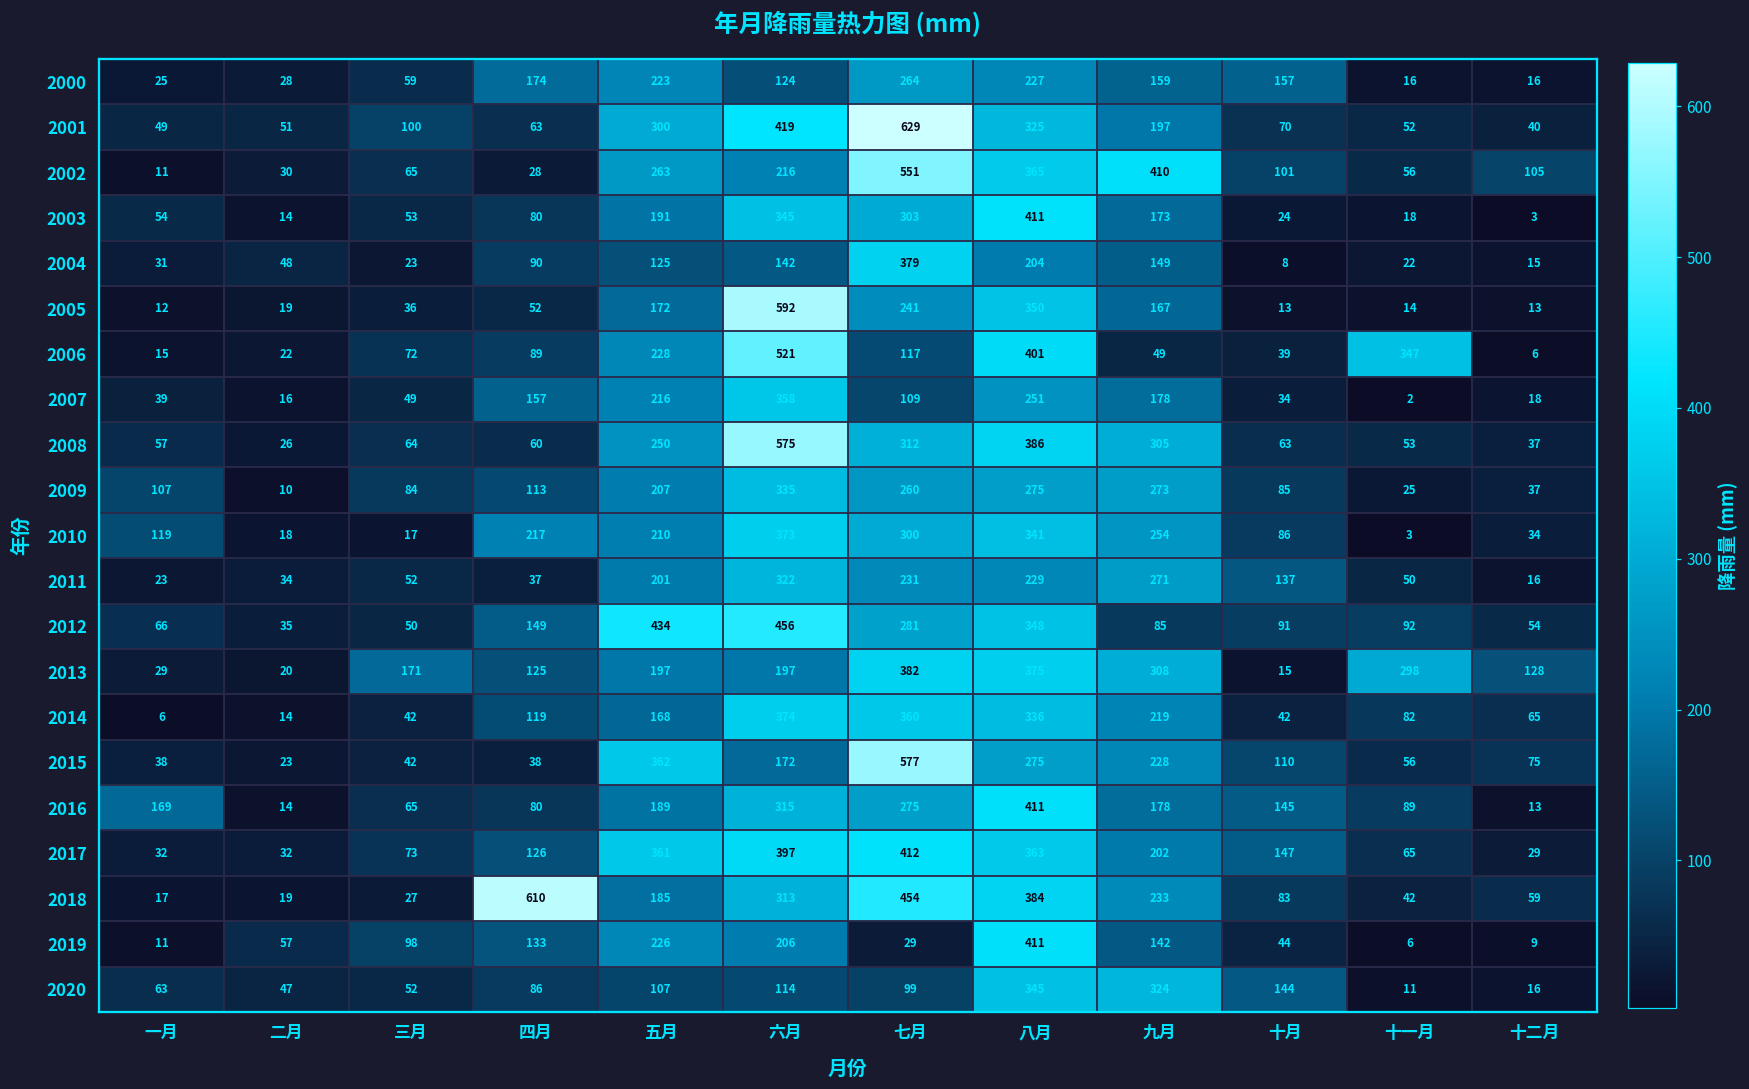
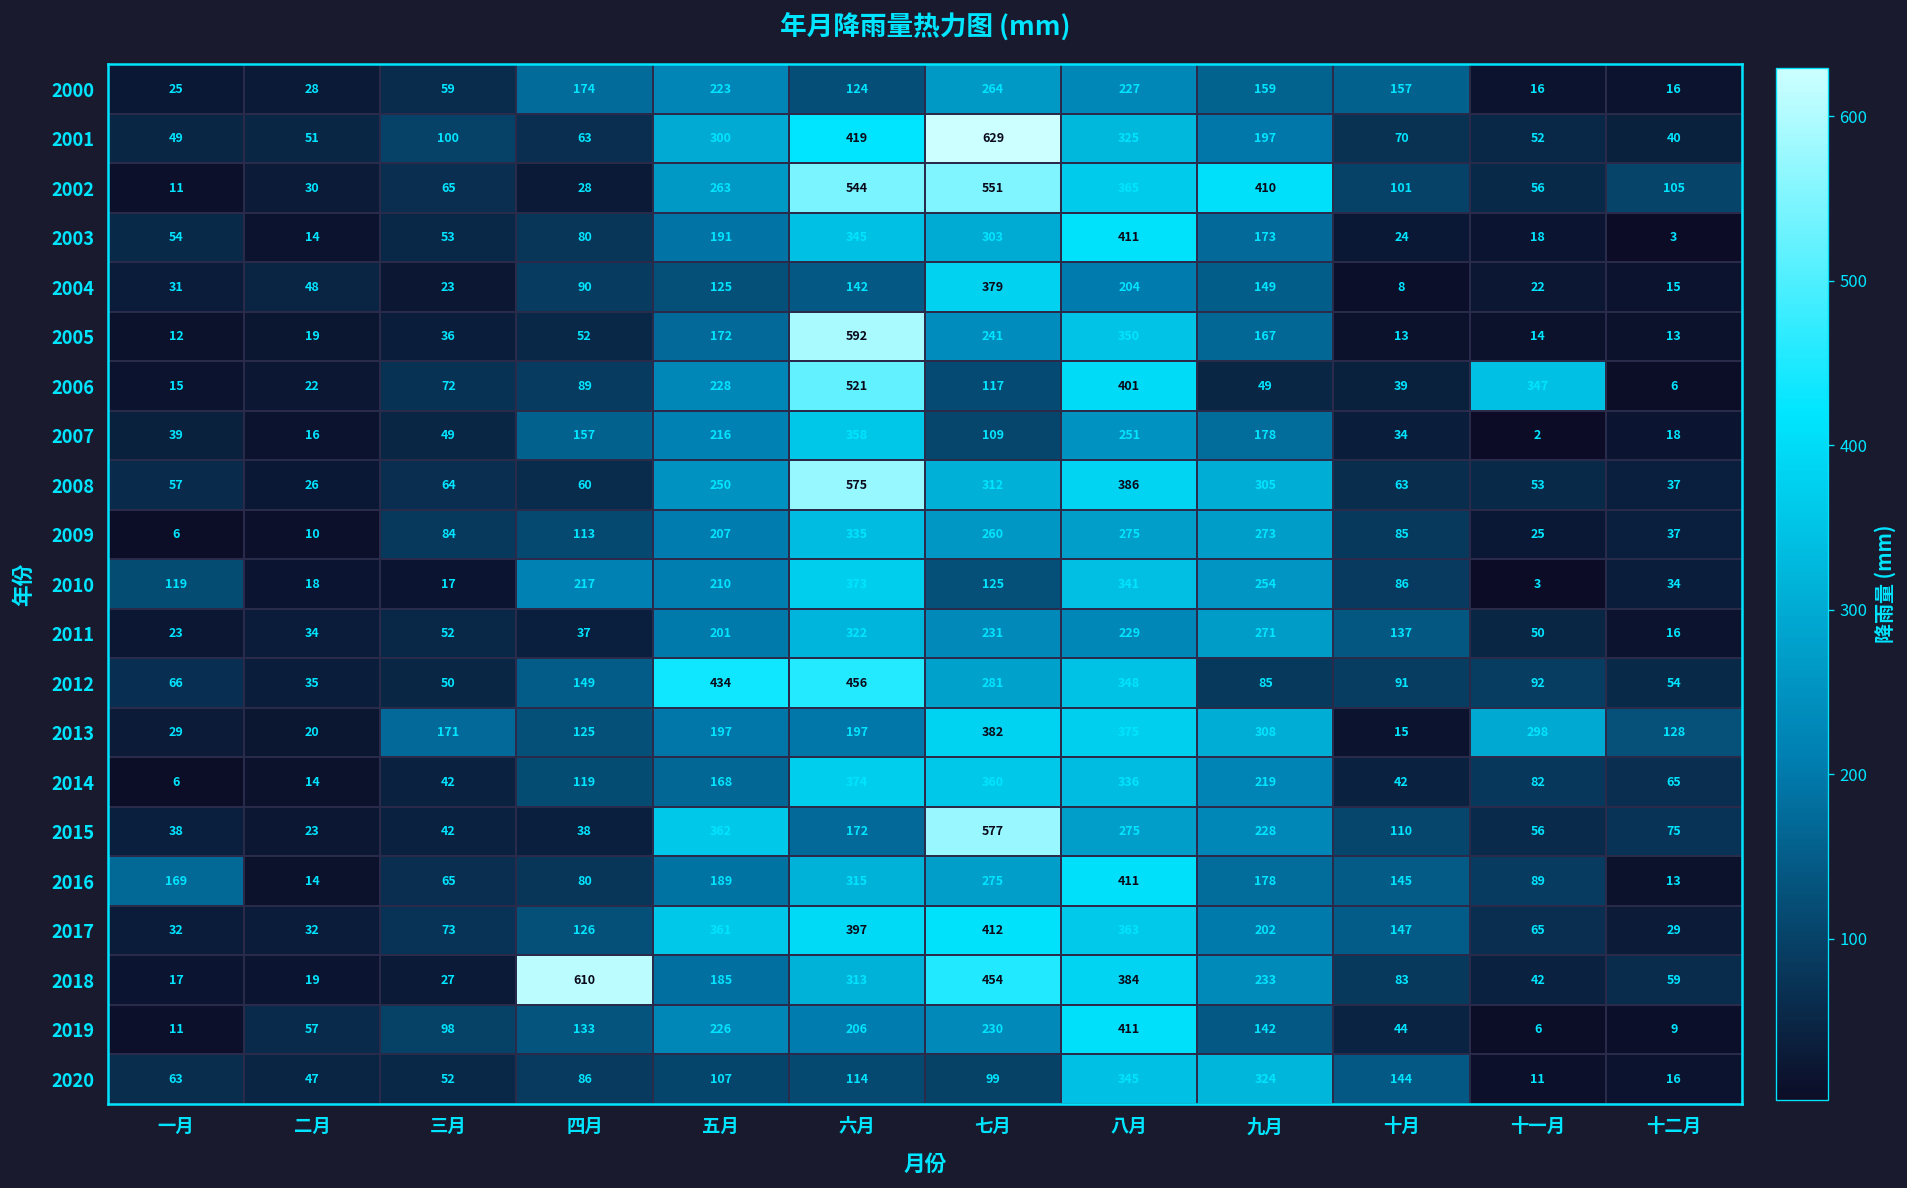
  {
    "2002": {
      "一月": 11,
      "二月": 30,
      "三月": 65,
      "四月": 28,
      "五月": 263,
-     "六月": 216,
+     "六月": 544,
      "七月": 551,
      "九月": 410,
      "十月": 101,
      "十一月": 56,
      "十二月": 105
    },
    "2009": {
-     "一月": 107,
+     "一月": 6,
      "二月": 10,
      "三月": 84,
      "四月": 113,
      "五月": 207,
      "七月": 260,
      "八月": 275,
      "九月": 273,
      "十月": 85,
      "十一月": 25,
      "十二月": 37
    },
    "2010": {
      "一月": 119,
      "二月": 18,
      "三月": 17,
      "四月": 217,
      "五月": 210,
-     "七月": 300,
+     "七月": 125,
      "九月": 254,
      "十月": 86,
      "十一月": 3,
      "十二月": 34
    },
    "2019": {
      "一月": 11,
      "二月": 57,
      "三月": 98,
      "四月": 133,
      "五月": 226,
      "六月": 206,
-     "七月": 29,
+     "七月": 230,
      "八月": 411,
      "九月": 142,
      "十月": 44,
      "十一月": 6,
      "十二月": 9
    }
  }
